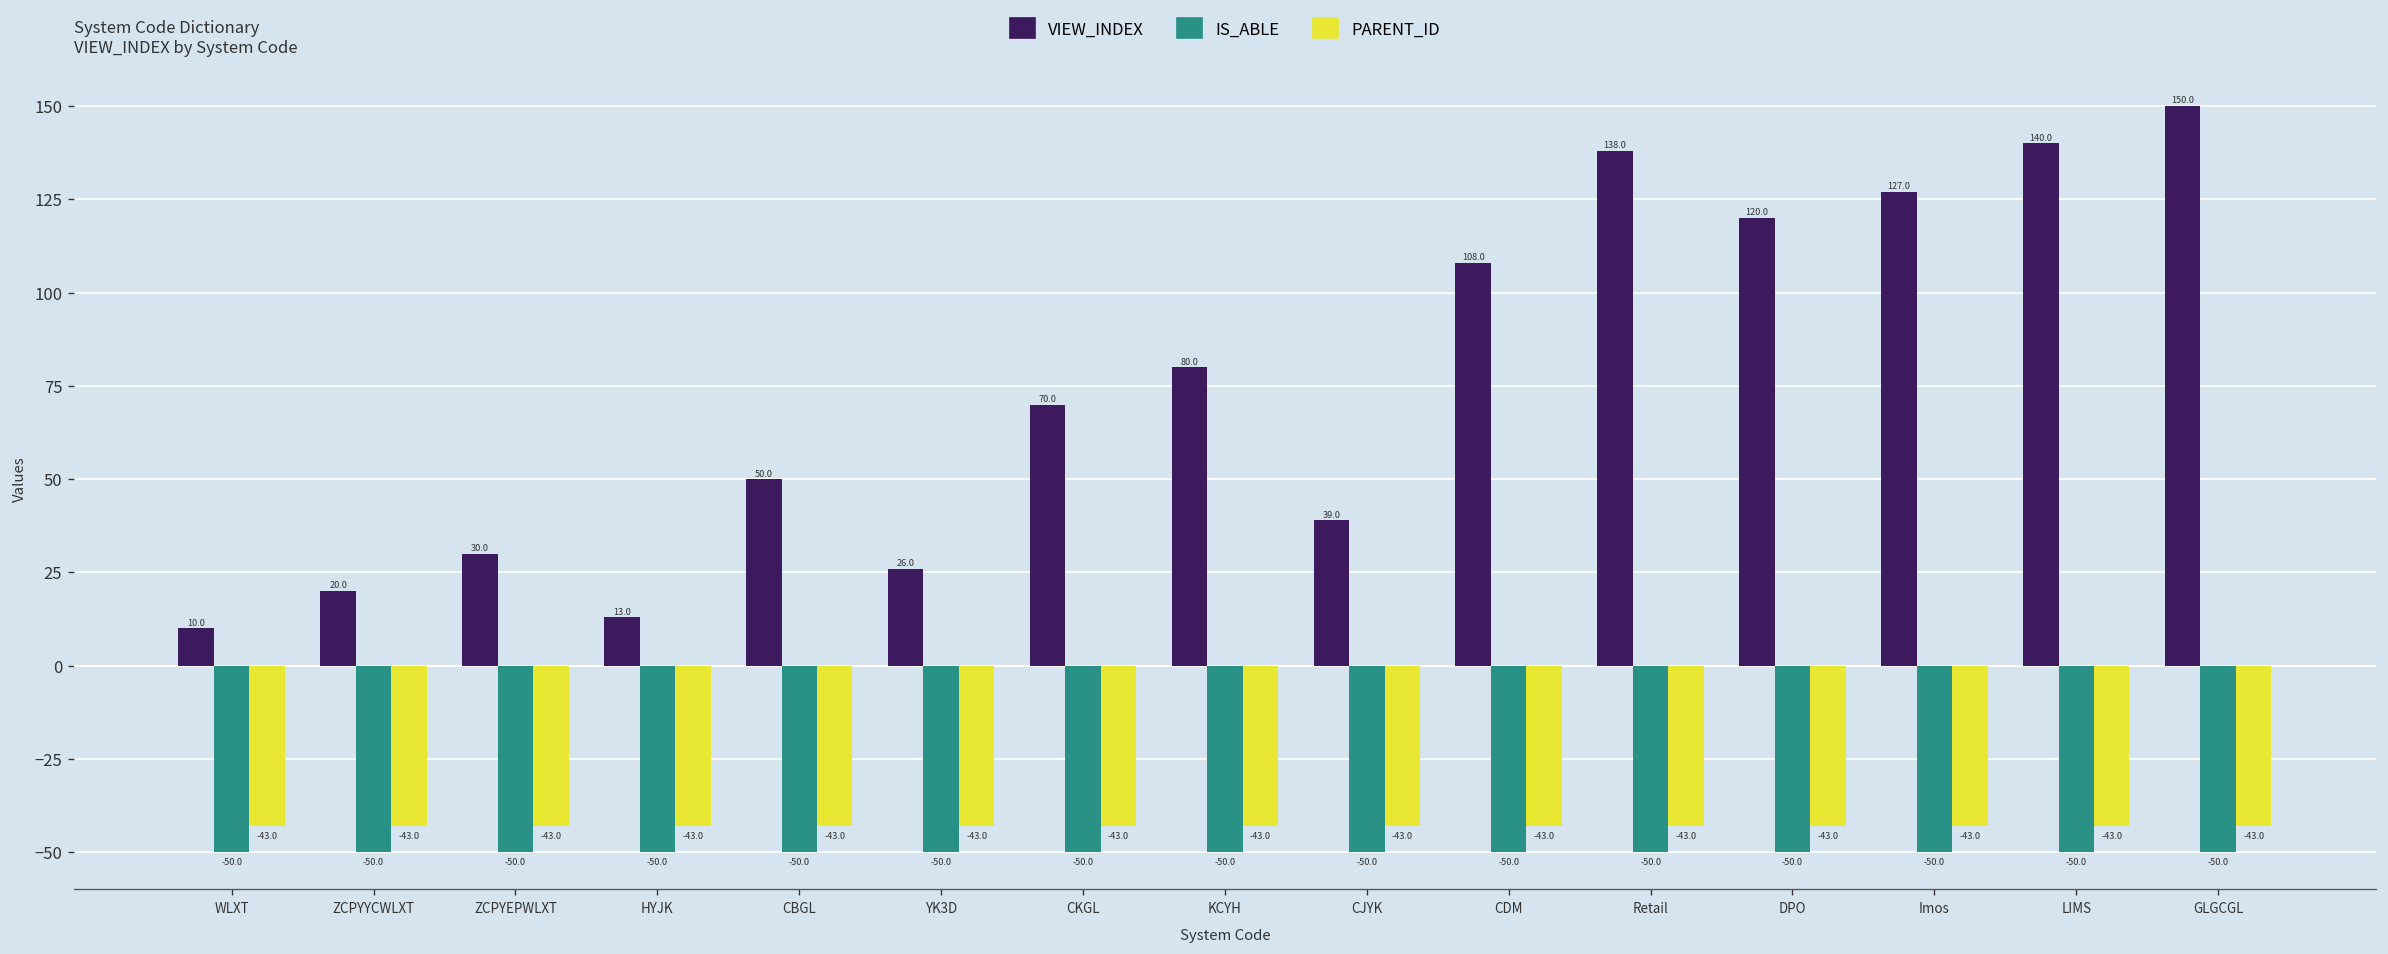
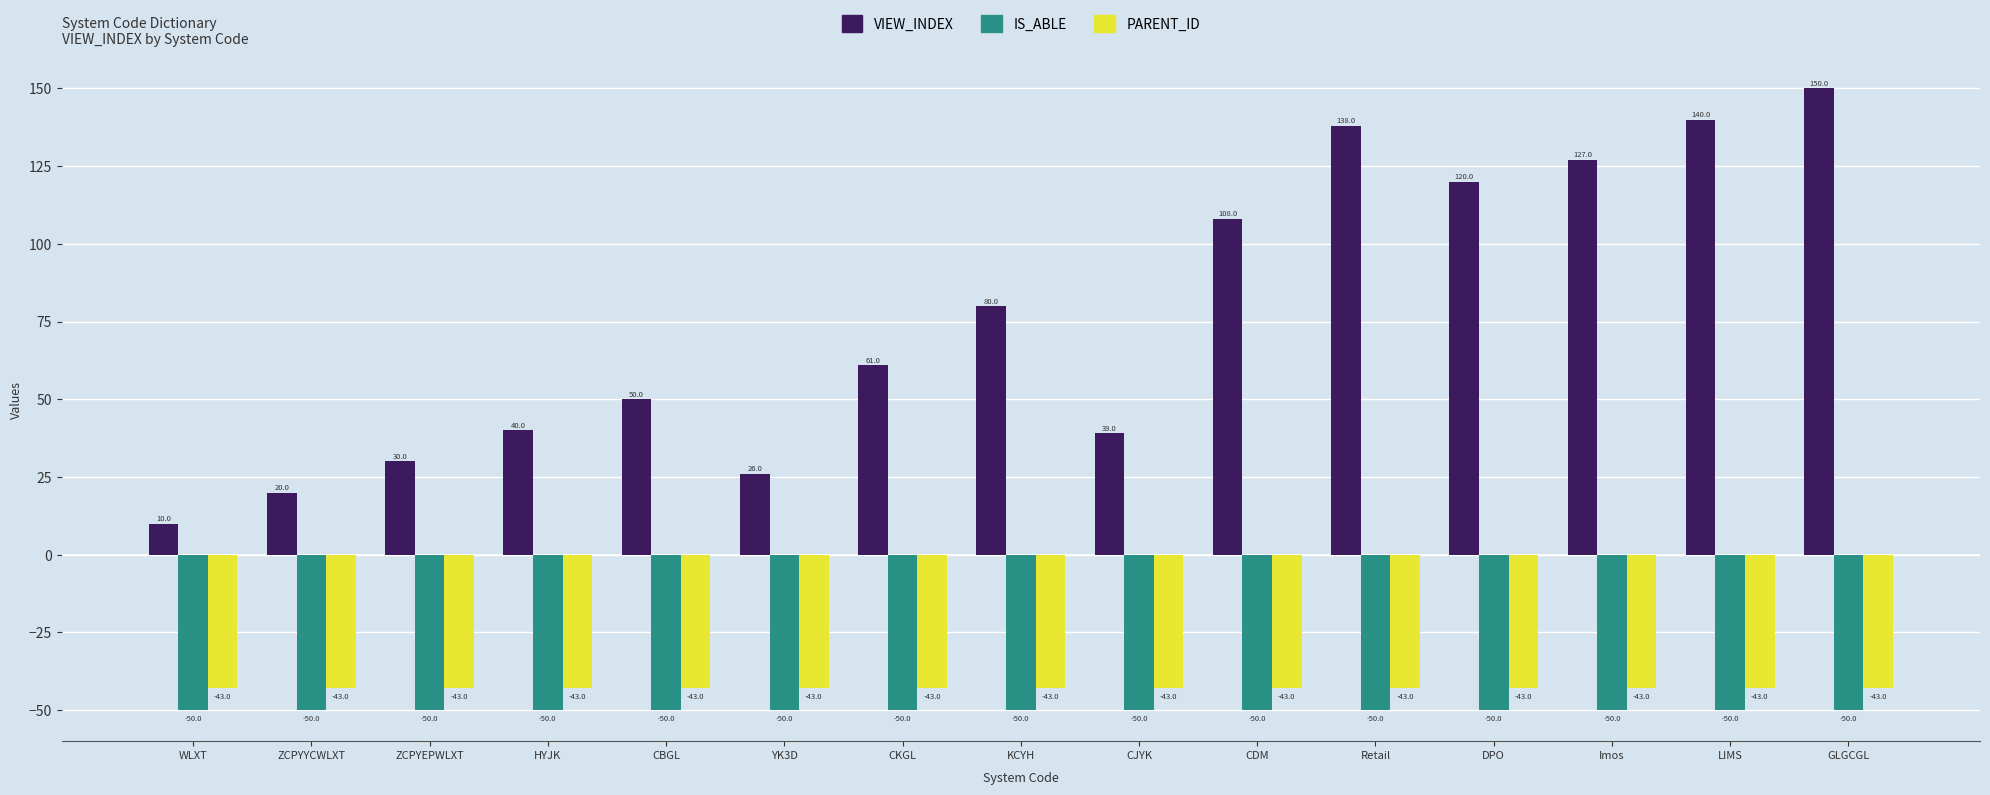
  {
    "VIEW_INDEX": {
      "WLXT": 10.0,
      "ZCPYYCWLXT": 20.0,
      "ZCPYEPWLXT": 30.0,
-     "HYJK": 13.0,
+     "HYJK": 40.0,
      "CBGL": 50.0,
      "YK3D": 26.0,
-     "CKGL": 70.0,
+     "CKGL": 61.0,
      "KCYH": 80.0,
      "CJYK": 39.0,
      "CDM": 108.0,
      "Retail": 138.0,
      "DPO": 120.0,
      "Imos": 127.0,
      "LIMS": 140.0,
      "GLGCGL": 150.0
    },
    "IS_ABLE": {
      "WLXT": -50.0,
      "ZCPYYCWLXT": -50.0,
      "ZCPYEPWLXT": -50.0,
      "HYJK": -50.0,
      "CBGL": -50.0,
      "YK3D": -50.0,
      "CKGL": -50.0,
      "KCYH": -50.0,
      "CJYK": -50.0,
      "CDM": -50.0,
      "Retail": -50.0,
      "DPO": -50.0,
      "Imos": -50.0,
      "LIMS": -50.0,
      "GLGCGL": -50.0
    },
    "PARENT_ID": {
      "WLXT": -43.0,
      "ZCPYYCWLXT": -43.0,
      "ZCPYEPWLXT": -43.0,
      "HYJK": -43.0,
      "CBGL": -43.0,
      "YK3D": -43.0,
      "CKGL": -43.0,
      "KCYH": -43.0,
      "CJYK": -43.0,
      "CDM": -43.0,
      "Retail": -43.0,
      "DPO": -43.0,
      "Imos": -43.0,
      "LIMS": -43.0,
      "GLGCGL": -43.0
    }
  }
